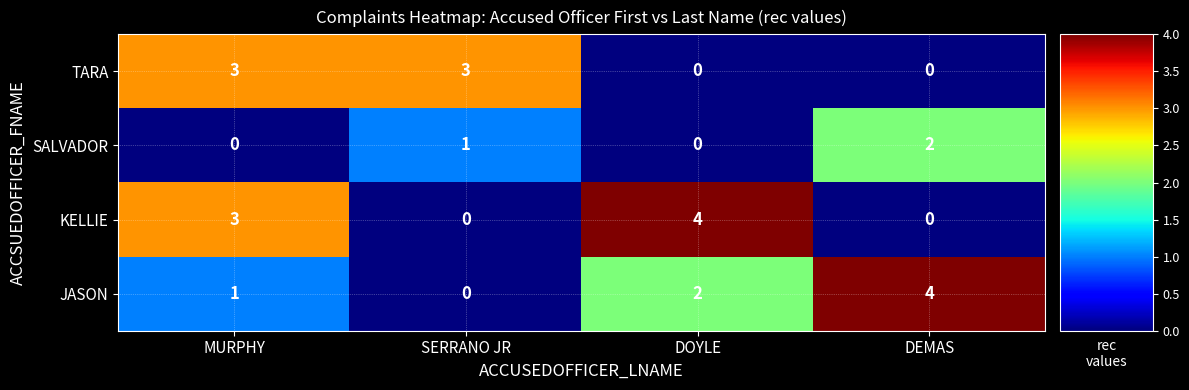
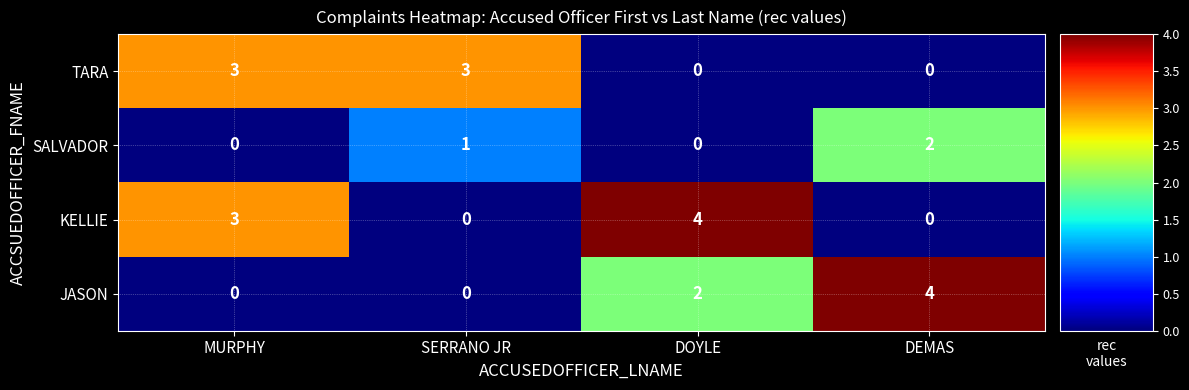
  {
    "TARA": {
      "MURPHY": 3,
      "SERRANO JR": 3,
      "DOYLE": 0,
      "DEMAS": 0
    },
    "SALVADOR": {
      "MURPHY": 0,
      "SERRANO JR": 1,
      "DOYLE": 0,
      "DEMAS": 2
    },
    "KELLIE": {
      "MURPHY": 3,
      "SERRANO JR": 0,
      "DOYLE": 4,
      "DEMAS": 0
    },
    "JASON": {
-     "MURPHY": 1,
+     "MURPHY": 0,
      "SERRANO JR": 0,
      "DOYLE": 2,
      "DEMAS": 4
    }
  }
